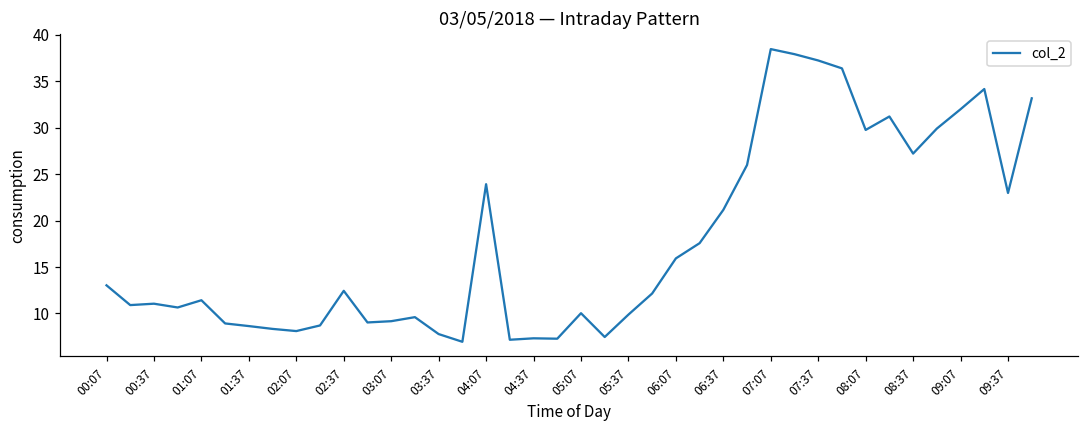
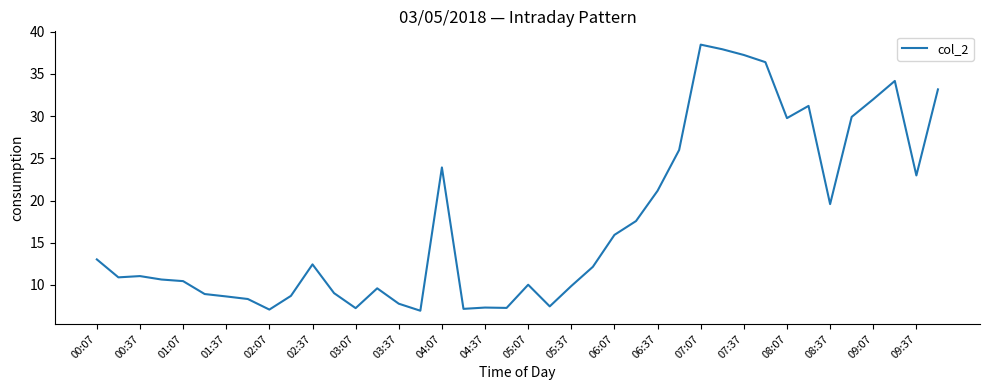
  {
    "00:07": 13,
    "00:37": 11,
-   "01:07": 11,
+   "01:07": 10,
    "01:37": 9,
-   "02:07": 8,
+   "02:07": 7,
    "02:37": 12,
-   "03:07": 9,
+   "03:07": 7,
    "03:37": 8,
    "04:07": 24,
    "04:37": 7,
    "05:07": 10,
    "05:37": 10,
    "06:07": 16,
    "06:37": 21,
    "07:07": 38,
    "07:37": 37,
    "08:07": 30,
-   "08:37": 27,
+   "08:37": 20,
    "09:07": 32,
    "09:37": 23
  }
